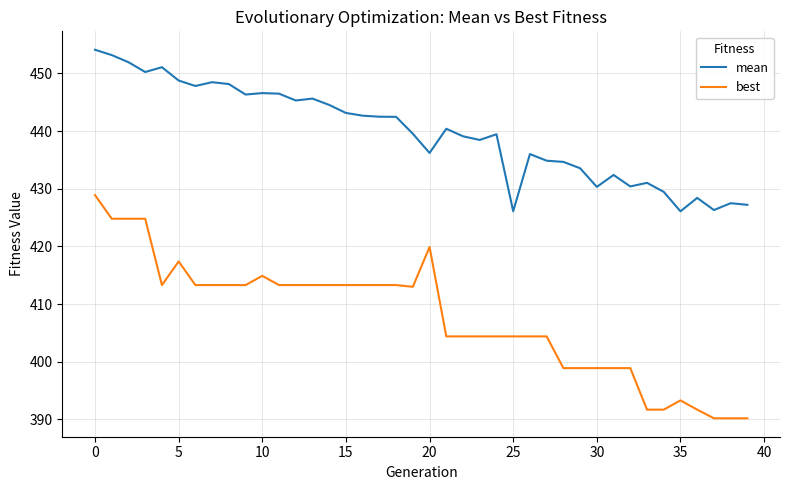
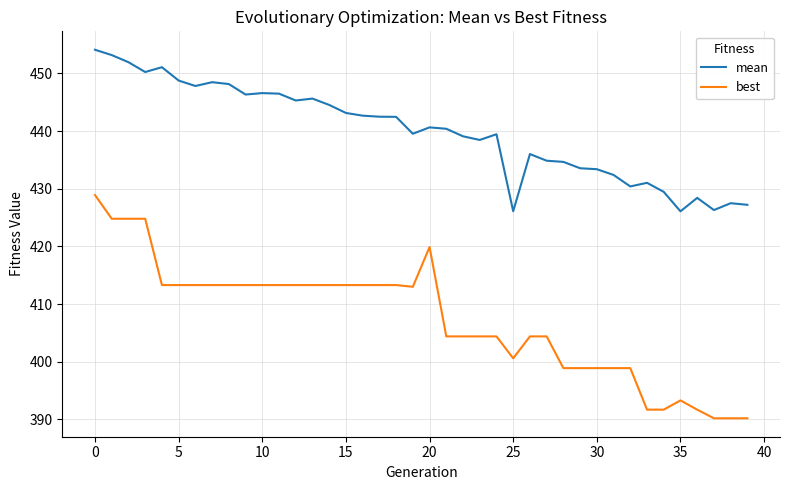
  {
    "mean": {
      "0": 454,
      "5": 449,
      "10": 447,
      "15": 443,
-     "20": 436,
+     "20": 441,
      "25": 426,
-     "30": 430,
+     "30": 433,
      "35": 426
    },
    "best": {
      "0": 429,
-     "5": 417,
-     "10": 415,
+     "5": 413,
+     "10": 413,
      "15": 413,
      "20": 420,
-     "25": 404,
+     "25": 401,
      "30": 399,
      "35": 393
    }
  }
